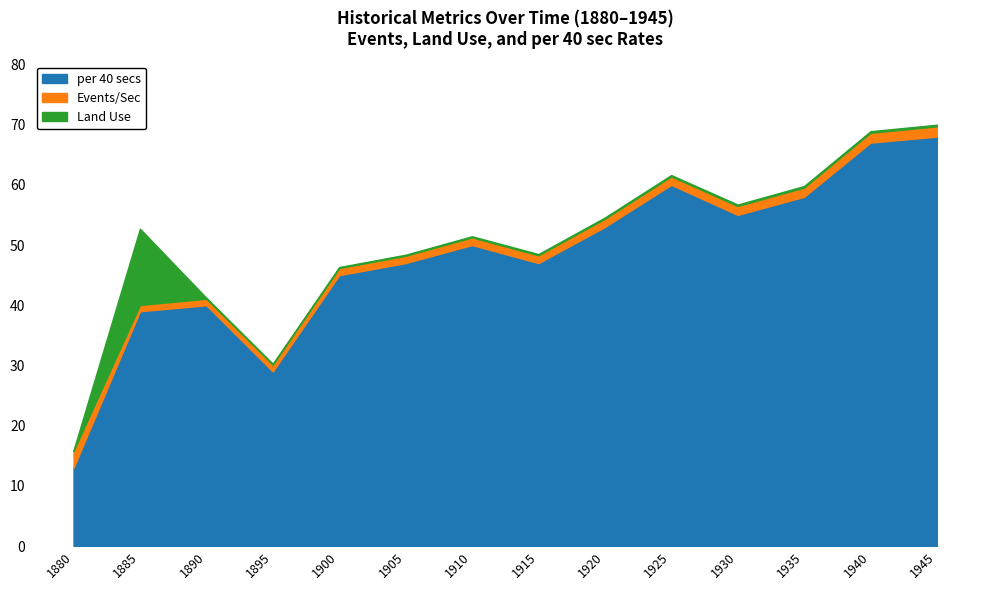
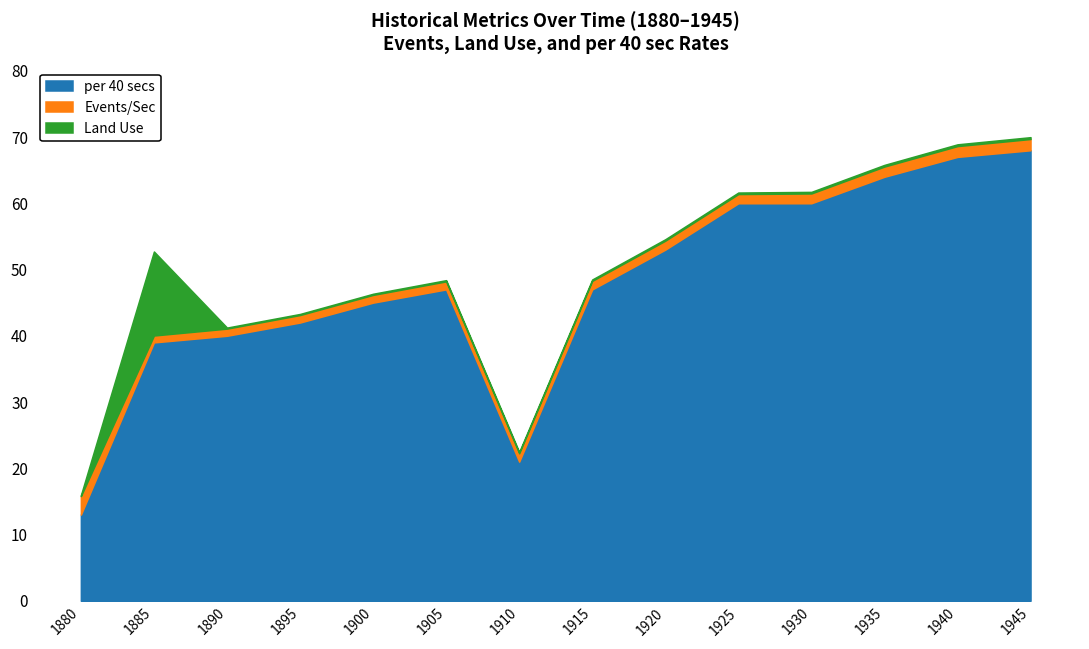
  {
    "per 40 secs": {
-     "1895": 29,
-     "1910": 50,
-     "1930": 55,
-     "1935": 58
+     "1895": 42,
+     "1910": 21,
+     "1930": 60,
+     "1935": 64
    },
    "Land Use": {
      "1885": 13
    }
  }
